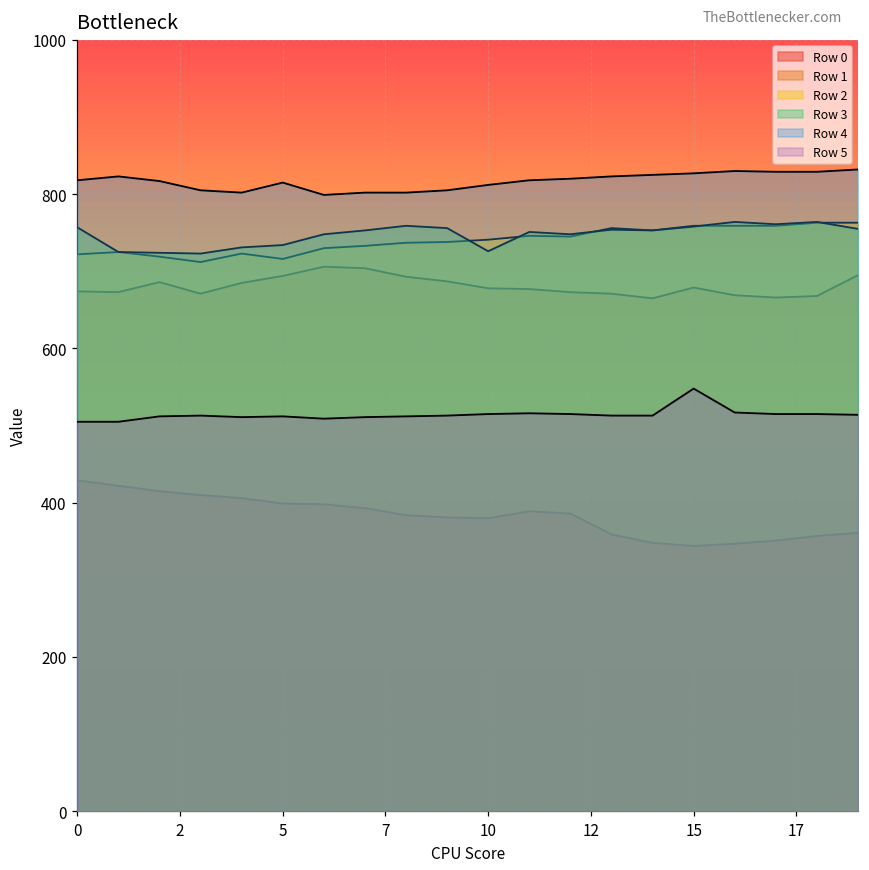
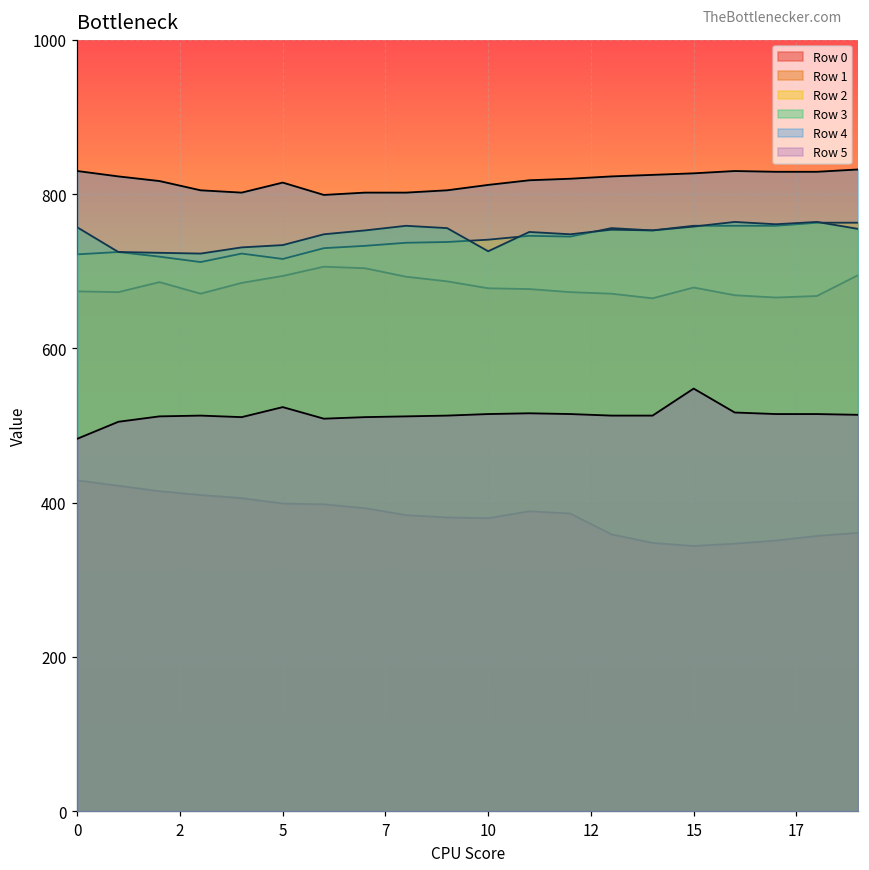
  {
    "Row 3": {
      "0": 760,
      "5": 730,
      "10": 730
    },
    "Row 4": {
-     "0": 820,
+     "0": 830,
      "5": 820,
      "10": 810,
      "15": 830
    },
    "Row 5": {
-     "0": 510,
-     "5": 510,
+     "0": 480,
+     "5": 520,
      "10": 520,
      "15": 550
    }
  }
